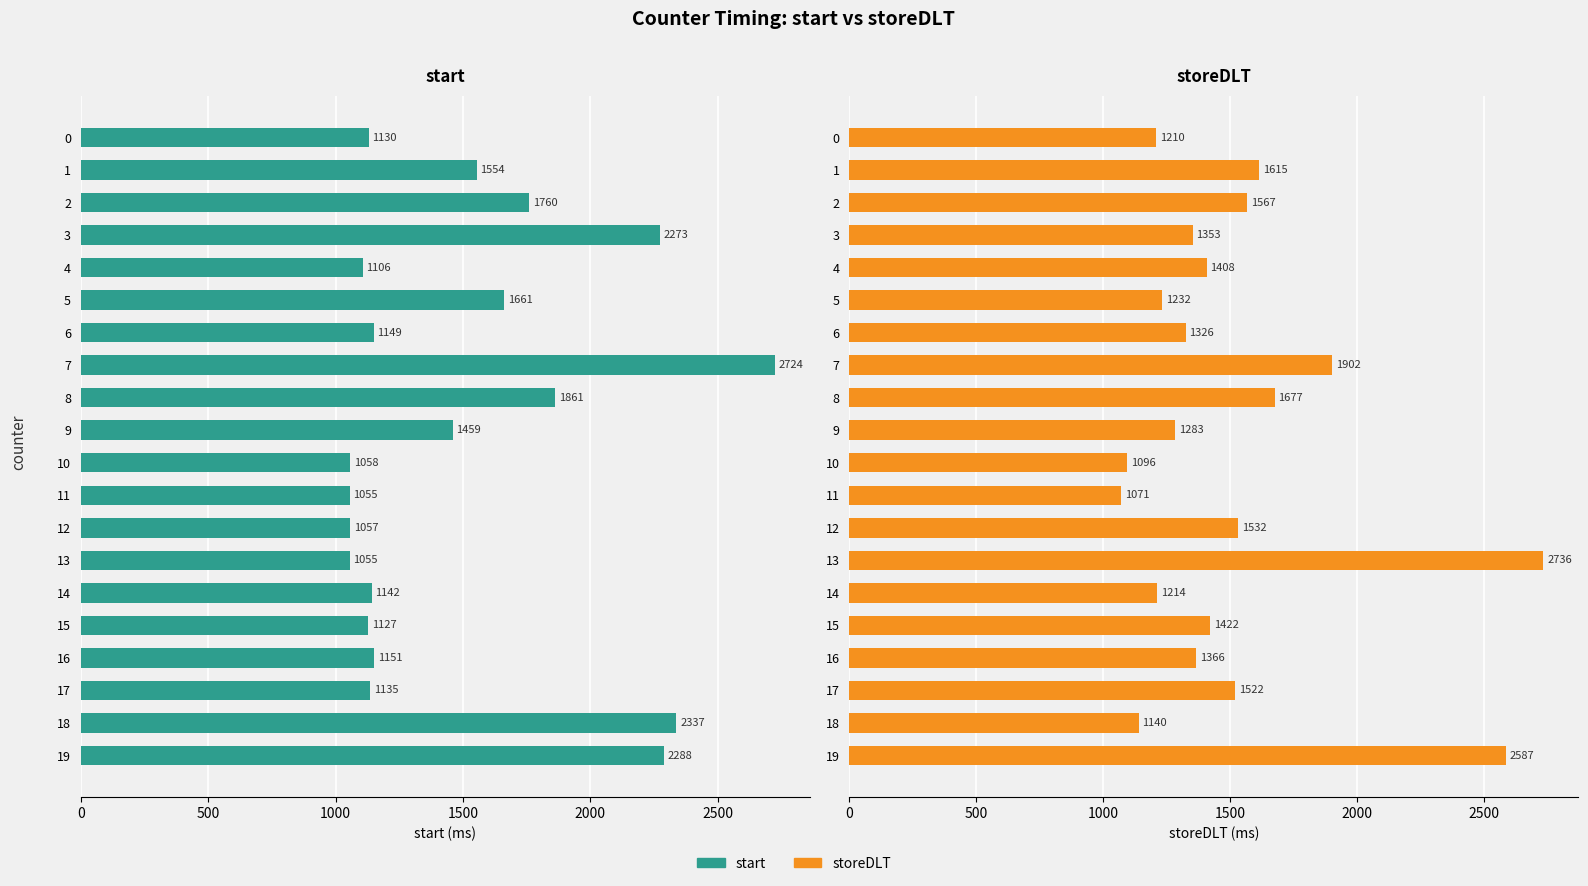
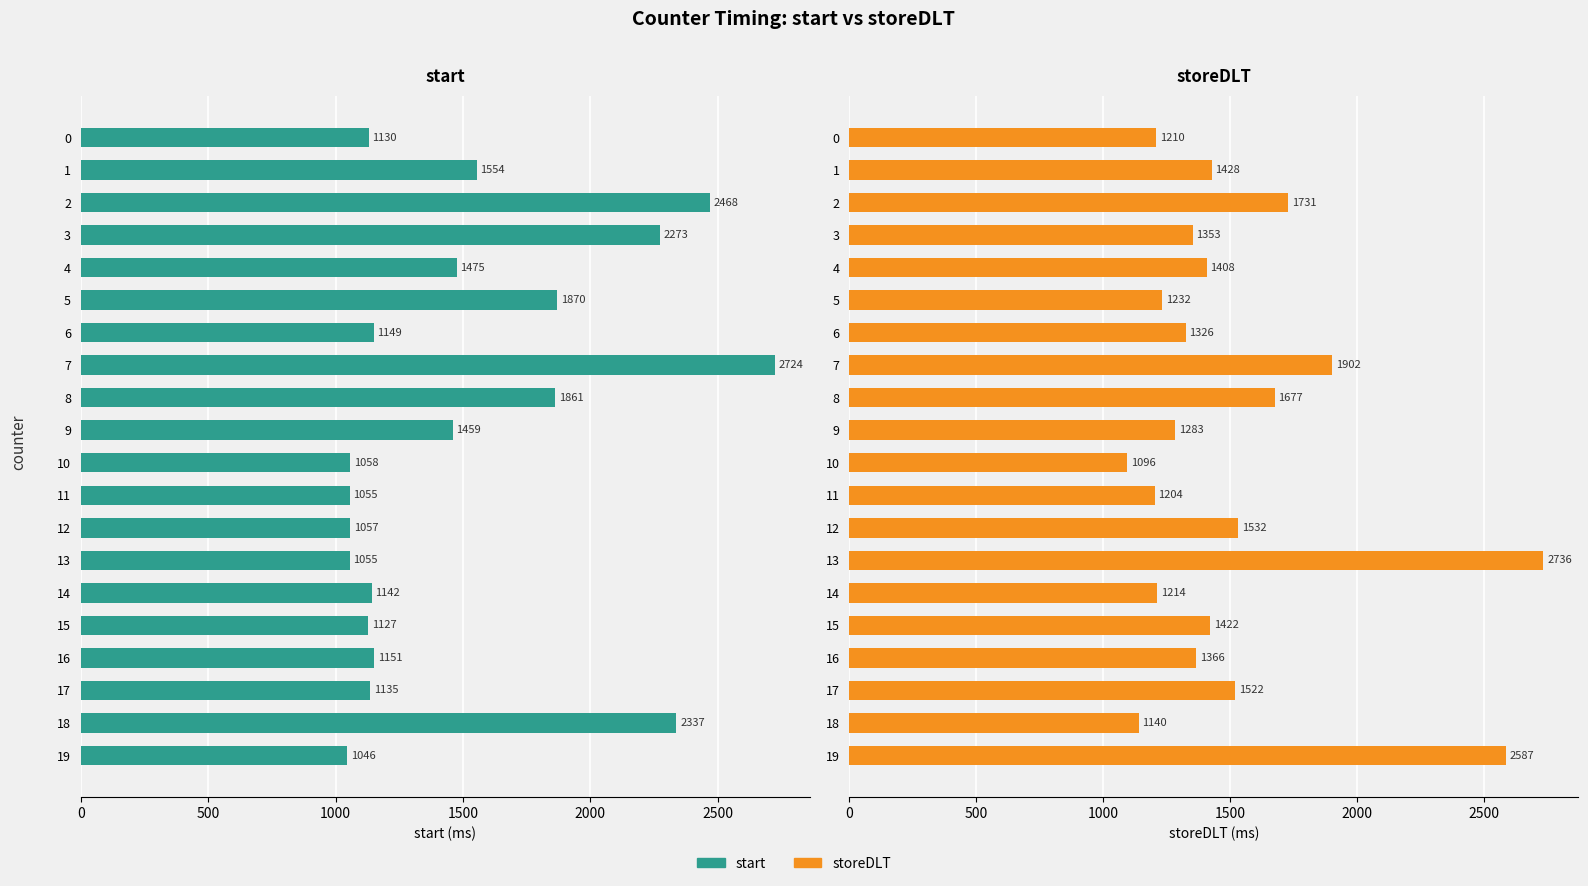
  {
    "start": {
      "0": 1130,
      "1": 1554,
-     "2": 1760,
+     "2": 2468,
      "3": 2273,
-     "4": 1106,
-     "5": 1661,
+     "4": 1475,
+     "5": 1870,
      "6": 1149,
      "7": 2724,
      "8": 1861,
      "9": 1459,
      "10": 1058,
      "11": 1055,
      "12": 1057,
      "13": 1055,
      "14": 1142,
      "15": 1127,
      "16": 1151,
      "17": 1135,
      "18": 2337,
-     "19": 2288
+     "19": 1046
    },
    "storeDLT": {
      "0": 1210,
-     "1": 1615,
-     "2": 1567,
+     "1": 1428,
+     "2": 1731,
      "3": 1353,
      "4": 1408,
      "5": 1232,
      "6": 1326,
      "7": 1902,
      "8": 1677,
      "9": 1283,
      "10": 1096,
-     "11": 1071,
+     "11": 1204,
      "12": 1532,
      "13": 2736,
      "14": 1214,
      "15": 1422,
      "16": 1366,
      "17": 1522,
      "18": 1140,
      "19": 2587
    }
  }
